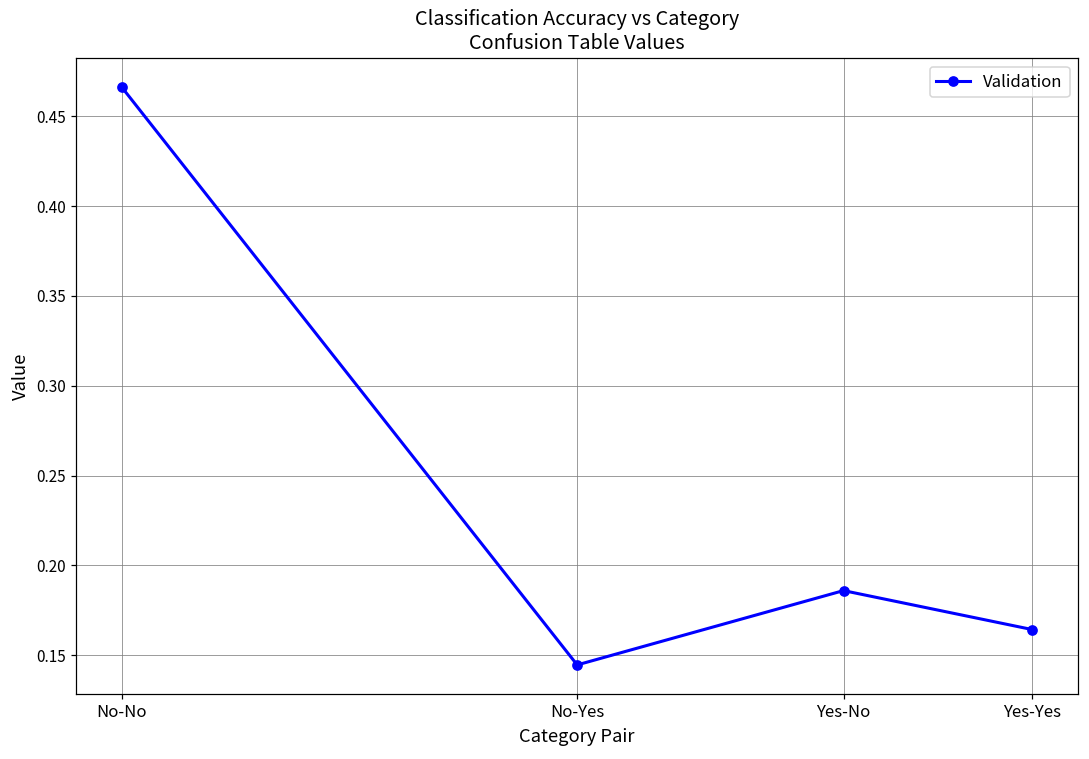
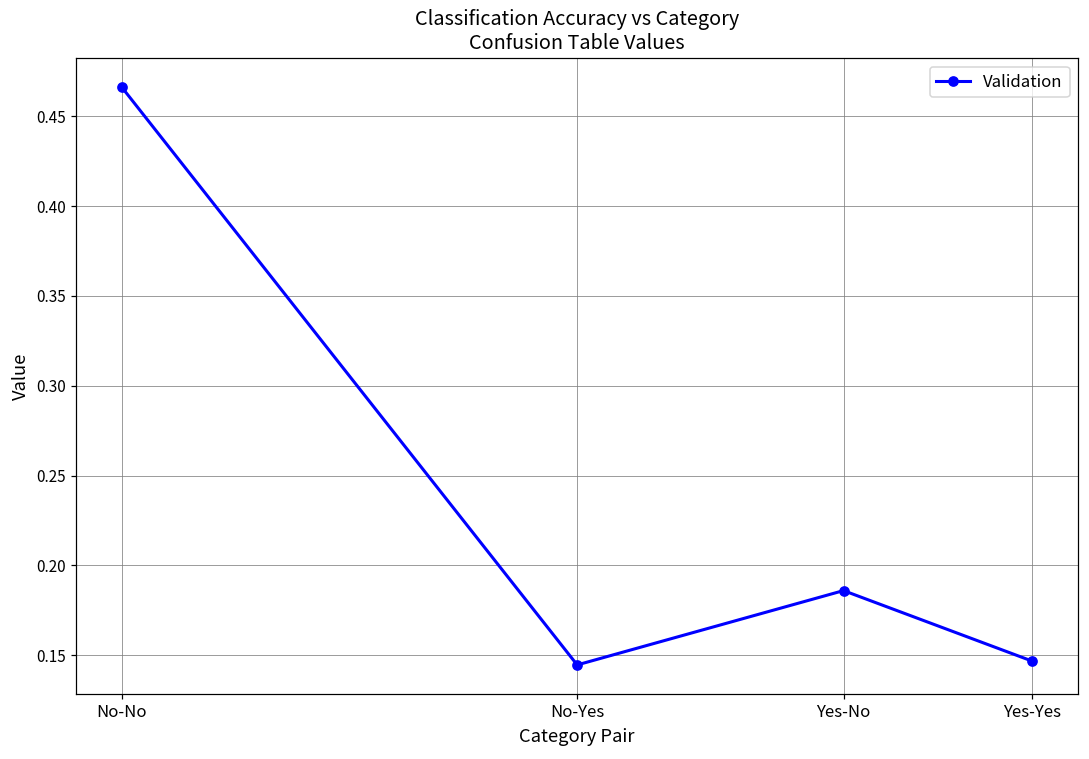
  {
    "No-No": 0.466,
    "No-Yes": 0.145,
    "Yes-No": 0.186,
-   "Yes-Yes": 0.164
+   "Yes-Yes": 0.147
  }
